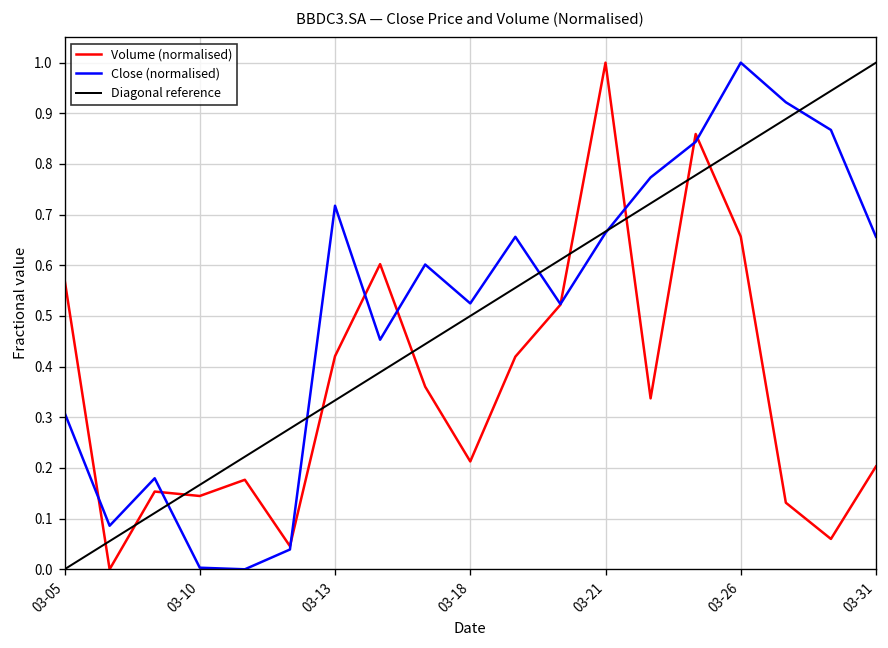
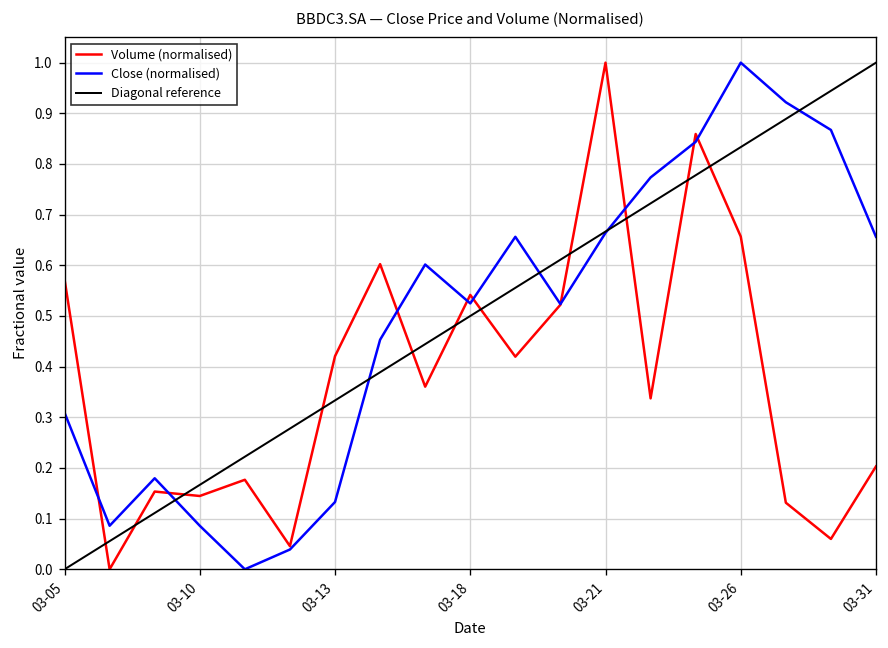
  {
    "Volume (normalised)": {
      "03-05": 0.57,
      "03-10": 0.14,
      "03-13": 0.42,
-     "03-18": 0.21,
+     "03-18": 0.54,
      "03-21": 1.00,
      "03-26": 0.66,
      "03-31": 0.20
    },
    "Close (normalised)": {
      "03-05": 0.31,
-     "03-10": 0.00,
-     "03-13": 0.72,
+     "03-10": 0.09,
+     "03-13": 0.13,
      "03-18": 0.52,
      "03-21": 0.66,
      "03-26": 1.00,
      "03-31": 0.66
    },
    "Diagonal reference": {
      "03-05": 0.00,
      "03-31": 1.00
    }
  }
